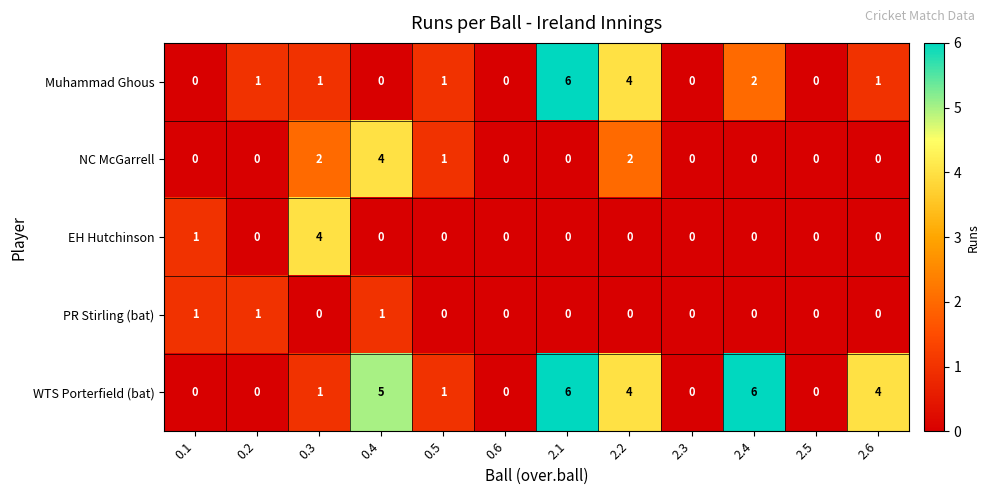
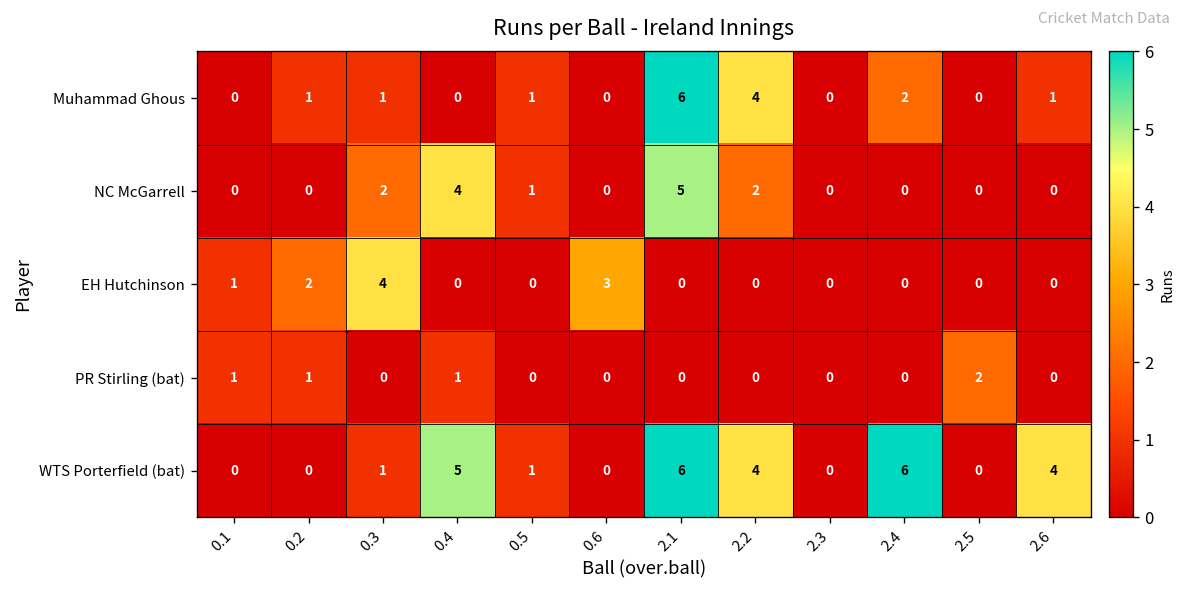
  {
    "Muhammad Ghous": {
      "0.1": 0,
      "0.2": 1,
      "0.3": 1,
      "0.4": 0,
      "0.5": 1,
      "0.6": 0,
      "2.1": 6,
      "2.2": 4,
      "2.3": 0,
      "2.4": 2,
      "2.5": 0,
      "2.6": 1
    },
    "NC McGarrell": {
      "0.1": 0,
      "0.2": 0,
      "0.3": 2,
      "0.4": 4,
      "0.5": 1,
      "0.6": 0,
-     "2.1": 0,
+     "2.1": 5,
      "2.2": 2,
      "2.3": 0,
      "2.4": 0,
      "2.5": 0,
      "2.6": 0
    },
    "EH Hutchinson": {
      "0.1": 1,
-     "0.2": 0,
+     "0.2": 2,
      "0.3": 4,
      "0.4": 0,
      "0.5": 0,
-     "0.6": 0,
+     "0.6": 3,
      "2.1": 0,
      "2.2": 0,
      "2.3": 0,
      "2.4": 0,
      "2.5": 0,
      "2.6": 0
    },
    "PR Stirling (bat)": {
      "0.1": 1,
      "0.2": 1,
      "0.3": 0,
      "0.4": 1,
      "0.5": 0,
      "0.6": 0,
      "2.1": 0,
      "2.2": 0,
      "2.3": 0,
      "2.4": 0,
-     "2.5": 0,
+     "2.5": 2,
      "2.6": 0
    },
    "WTS Porterfield (bat)": {
      "0.1": 0,
      "0.2": 0,
      "0.3": 1,
      "0.4": 5,
      "0.5": 1,
      "0.6": 0,
      "2.1": 6,
      "2.2": 4,
      "2.3": 0,
      "2.4": 6,
      "2.5": 0,
      "2.6": 4
    }
  }
